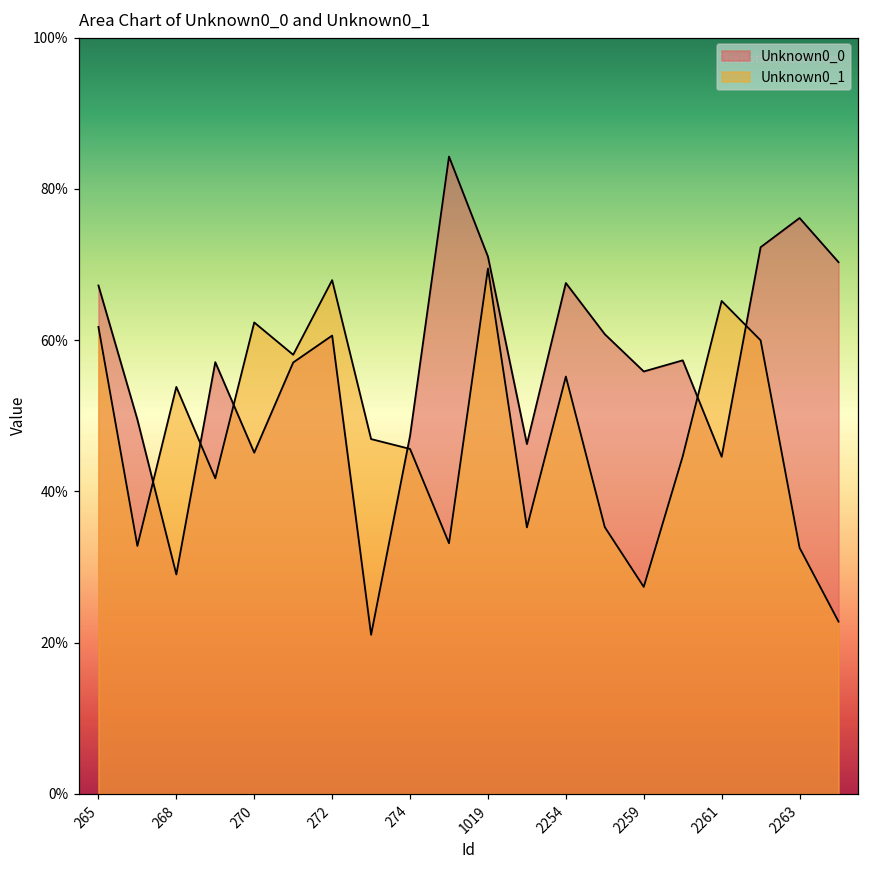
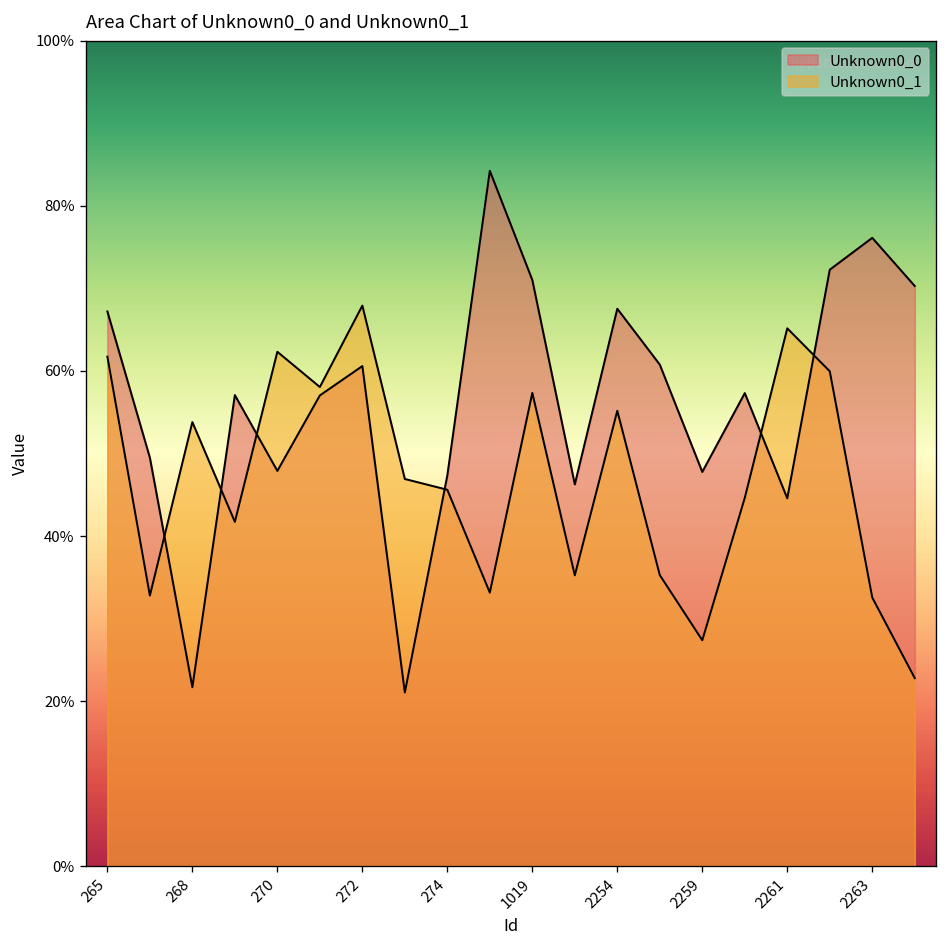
  {
    "Unknown0_0": {
      "265": "67%",
-     "268": "29%",
-     "270": "45%",
+     "268": "22%",
+     "270": "48%",
      "272": "61%",
      "274": "47%",
      "1019": "71%",
      "2254": "68%",
-     "2259": "56%",
+     "2259": "48%",
      "2261": "45%",
      "2263": "76%"
    },
    "Unknown0_1": {
      "265": "62%",
      "268": "54%",
      "270": "62%",
      "272": "68%",
      "274": "46%",
-     "1019": "69%",
+     "1019": "57%",
      "2254": "55%",
      "2259": "27%",
      "2261": "65%",
      "2263": "33%"
    }
  }
